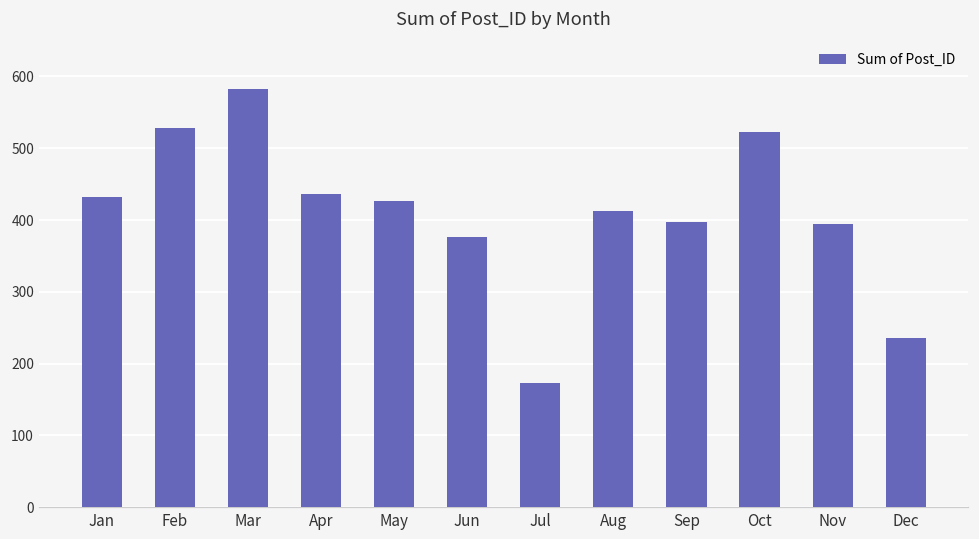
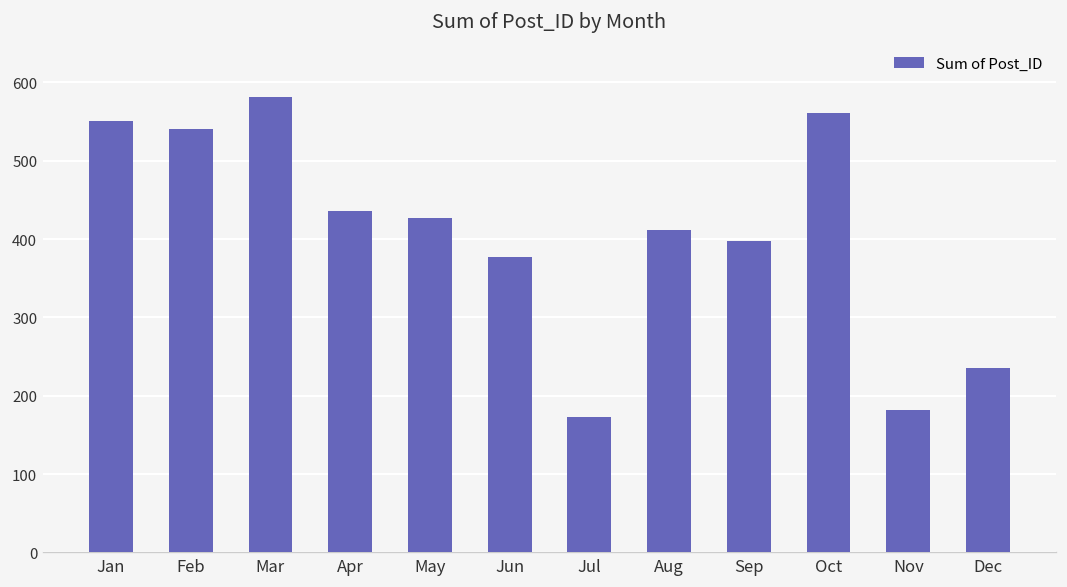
  {
-   "Jan": 430,
-   "Feb": 530,
+   "Jan": 550,
+   "Feb": 540,
    "Mar": 580,
    "Apr": 440,
    "May": 430,
    "Jun": 380,
    "Jul": 170,
    "Aug": 410,
    "Sep": 400,
-   "Oct": 520,
-   "Nov": 390,
+   "Oct": 560,
+   "Nov": 180,
    "Dec": 240
  }
